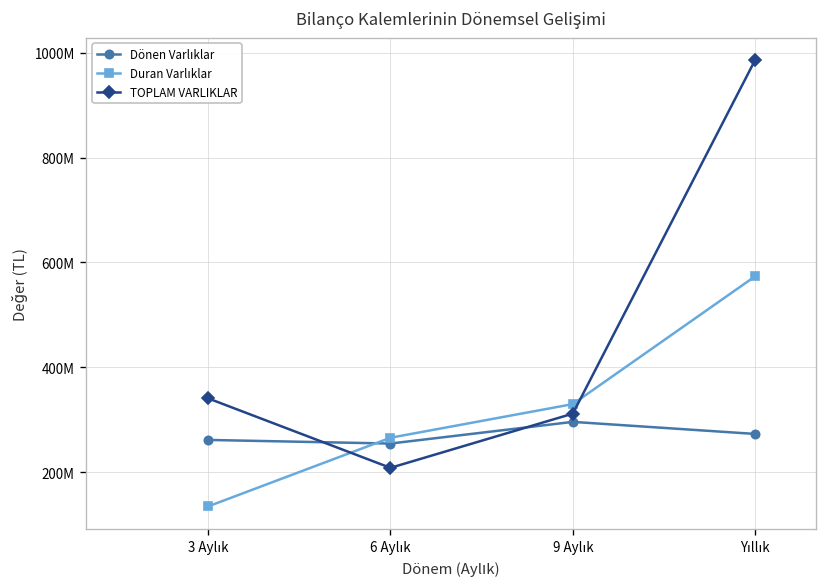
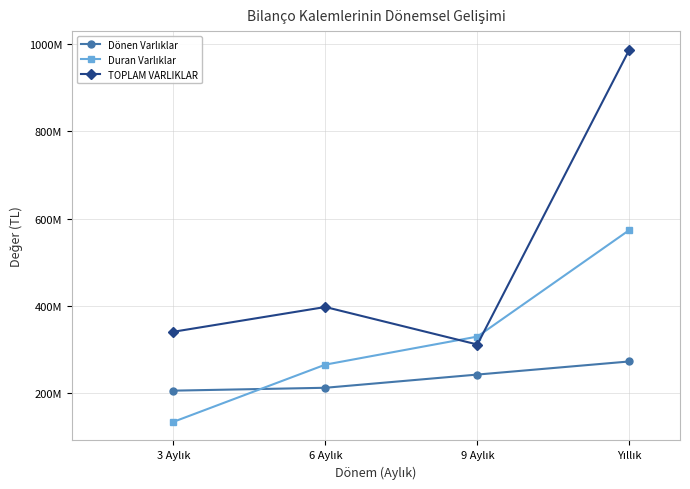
  {
    "Dönen Varlıklar": {
-     "3 Aylık": 260000000,
-     "6 Aylık": 250000000,
-     "9 Aylık": 300000000,
+     "3 Aylık": 210000000,
+     "6 Aylık": 210000000,
+     "9 Aylık": 240000000,
      "Yıllık": 270000000
    },
    "Duran Varlıklar": {
      "3 Aylık": 130000000,
      "6 Aylık": 270000000,
      "9 Aylık": 330000000,
      "Yıllık": 570000000
    },
    "TOPLAM VARLIKLAR": {
      "3 Aylık": 340000000,
-     "6 Aylık": 210000000,
+     "6 Aylık": 400000000,
      "9 Aylık": 310000000,
      "Yıllık": 990000000
    }
  }
